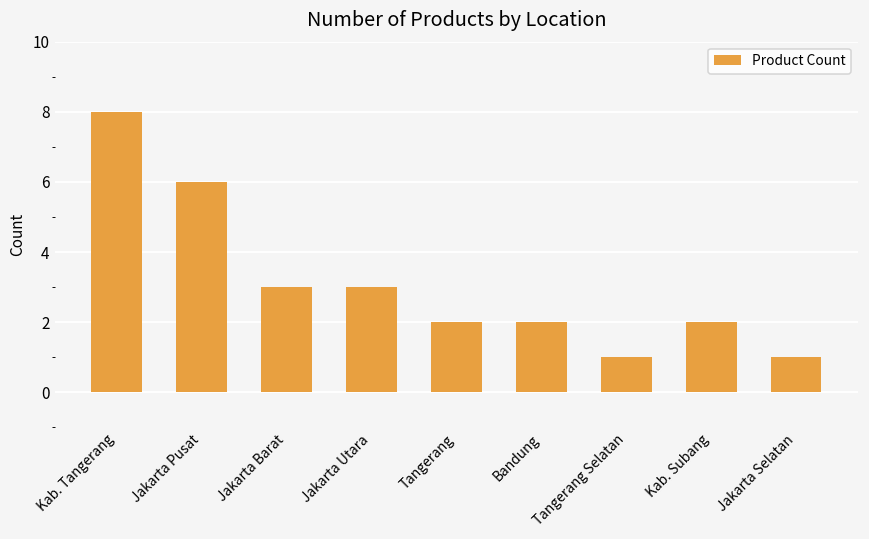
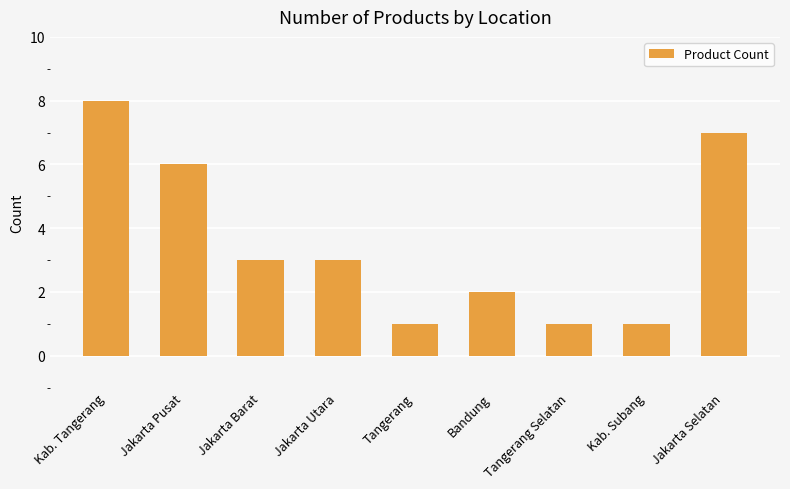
  {
    "Kab. Tangerang": 8,
    "Jakarta Pusat": 6,
    "Jakarta Barat": 3,
    "Jakarta Utara": 3,
-   "Tangerang": 2,
+   "Tangerang": 1,
    "Bandung": 2,
    "Tangerang Selatan": 1,
-   "Kab. Subang": 2,
-   "Jakarta Selatan": 1
+   "Kab. Subang": 1,
+   "Jakarta Selatan": 7
  }
